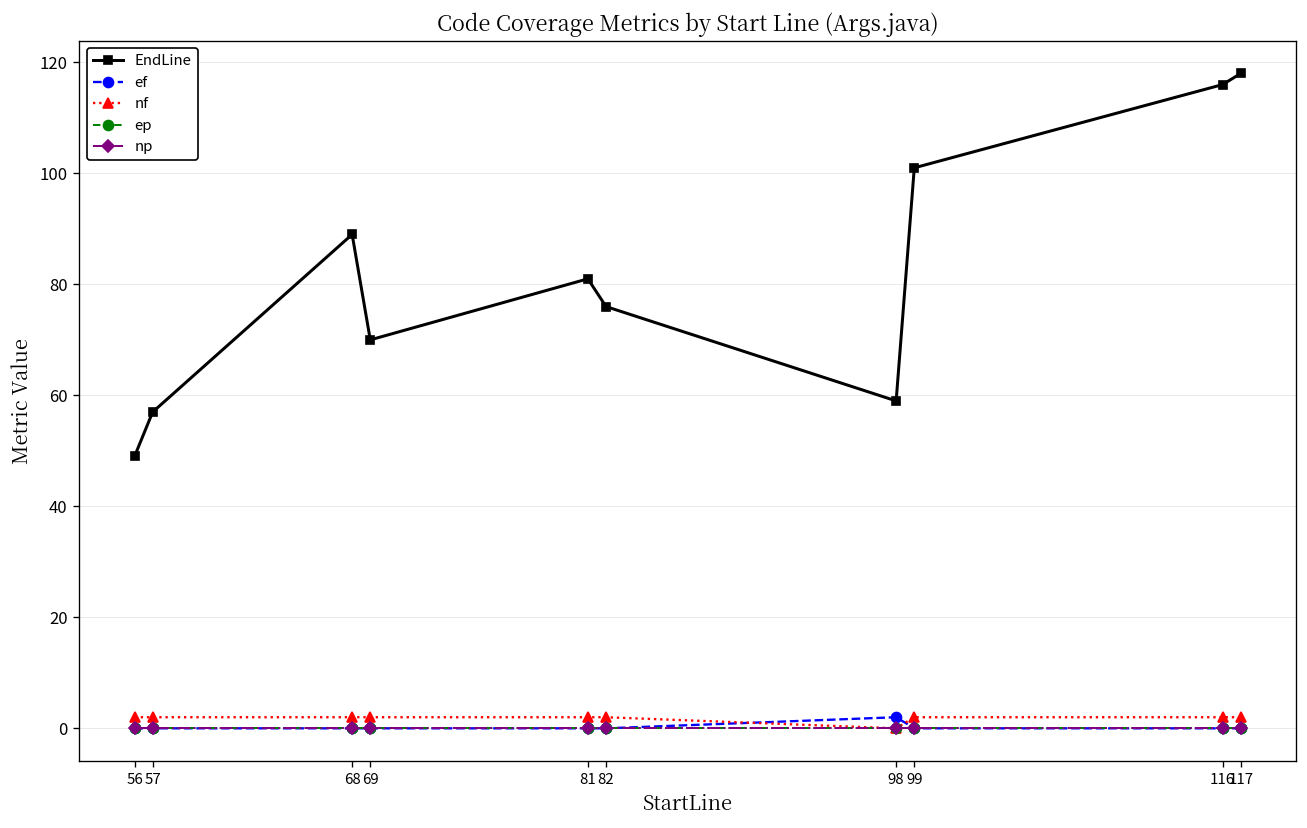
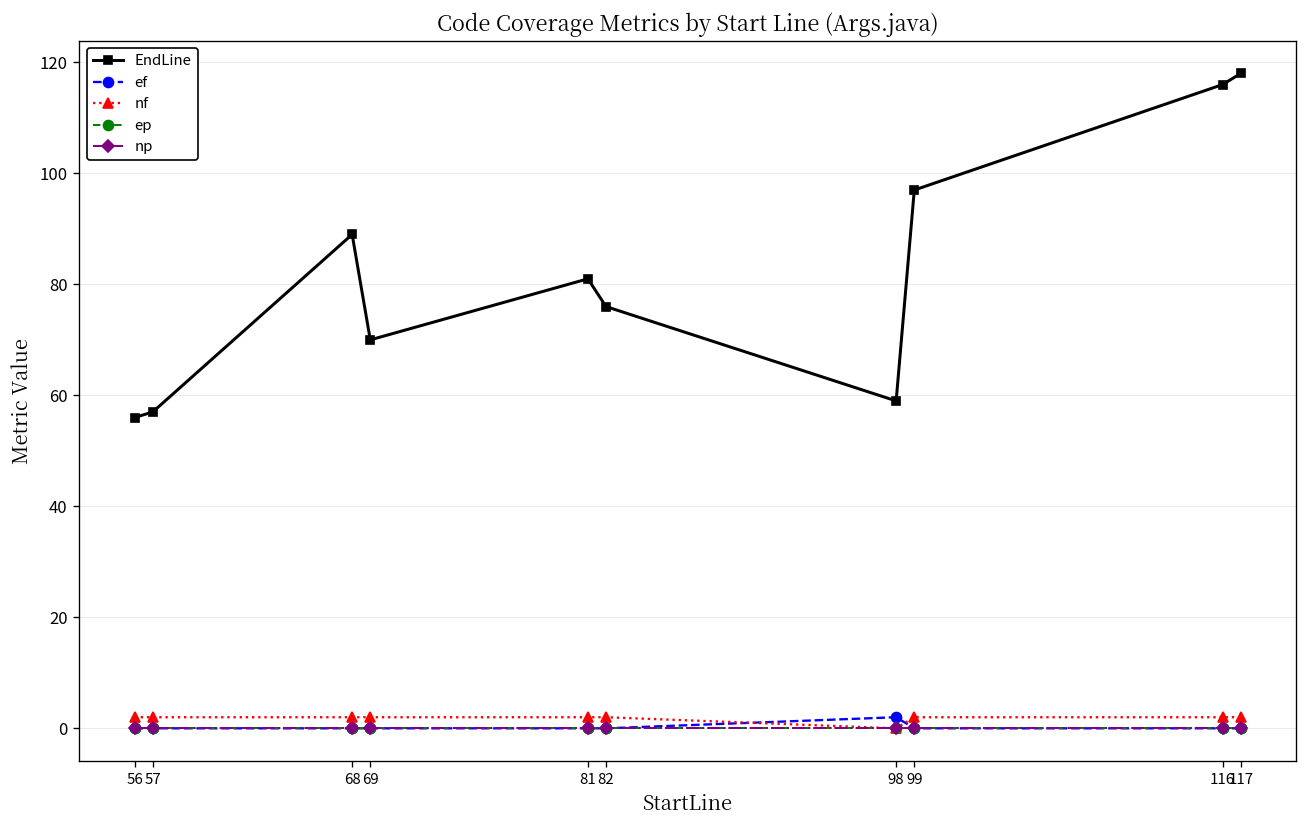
  {
    "EndLine": {
-     "56": 49,
+     "56": 56,
      "57": 57,
      "68": 89,
      "69": 70,
      "81": 81,
      "82": 76,
      "98": 59,
-     "99": 101
+     "99": 97
    },
    "ef": {
      "98": 2
    },
    "nf": {
      "56": 2,
      "57": 2,
      "68": 2,
      "69": 2,
      "81": 2,
      "82": 2,
      "99": 2
    }
  }
